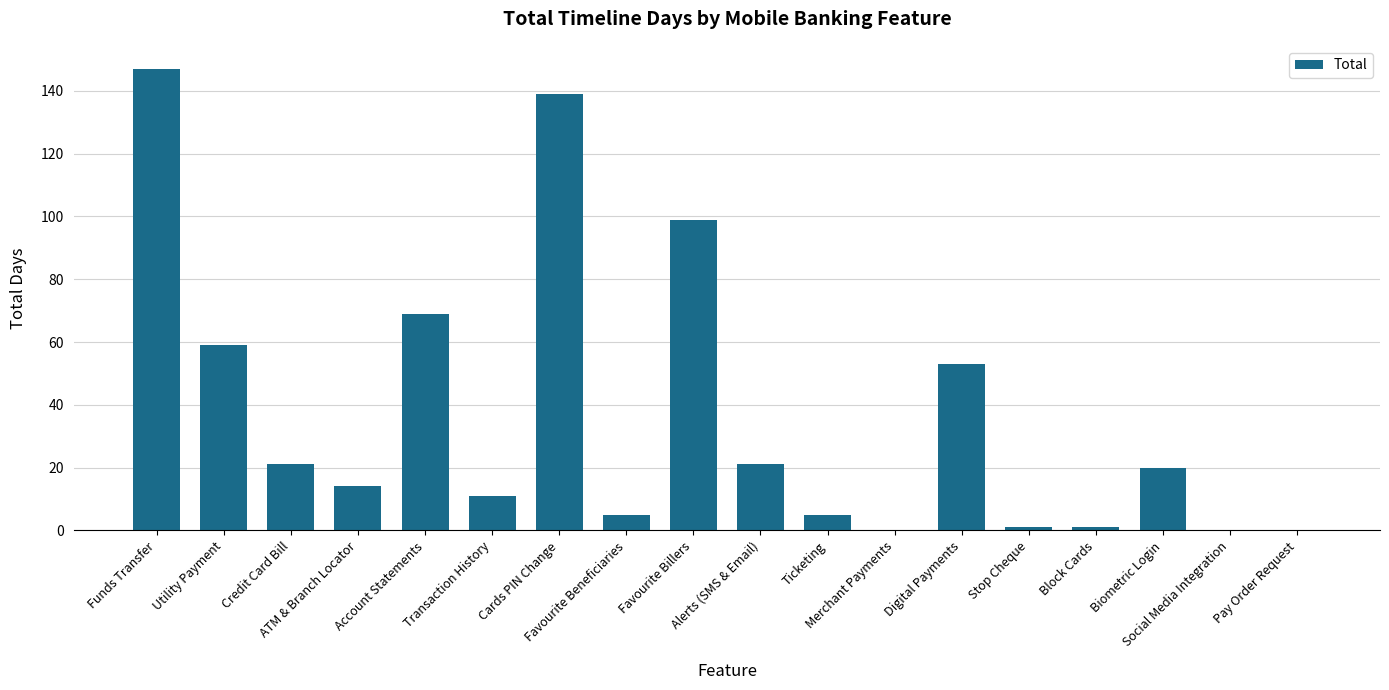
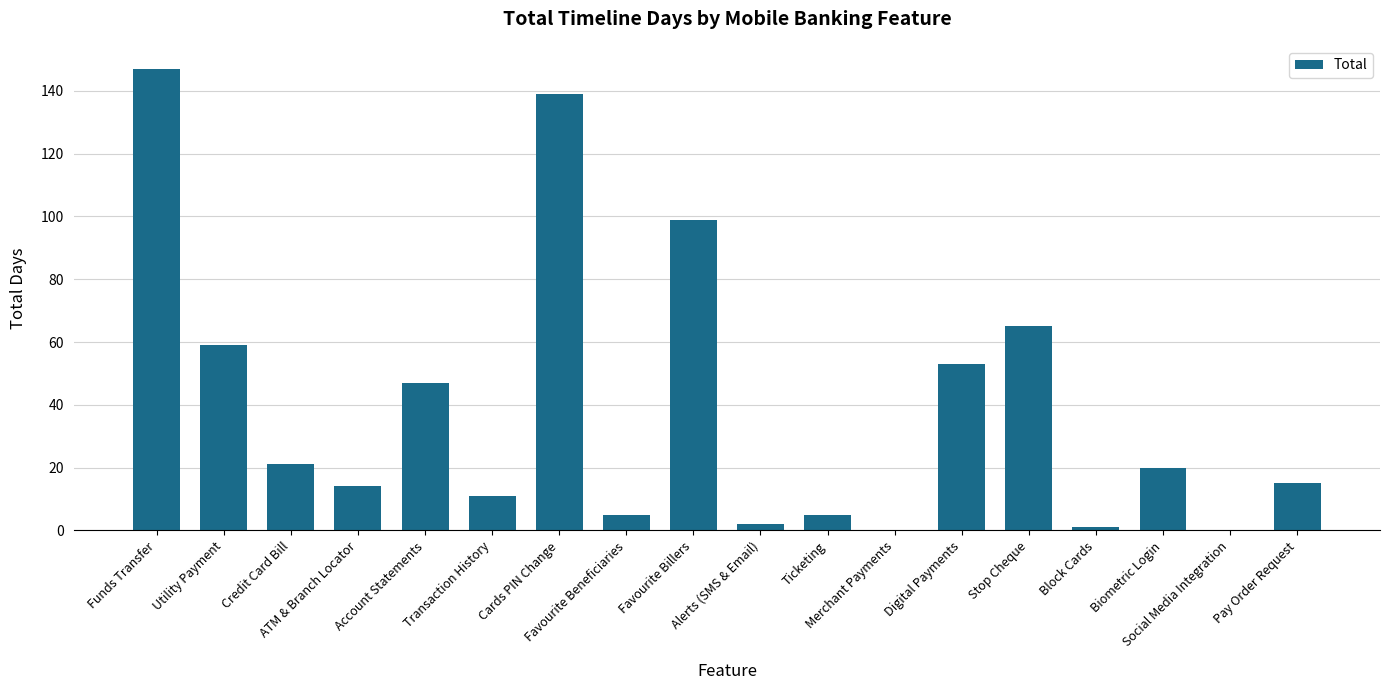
  {
    "Funds Transfer": 147,
    "Utility Payment": 59,
    "Credit Card Bill": 21,
    "ATM & Branch Locator": 14,
-   "Account Statements": 69,
+   "Account Statements": 47,
    "Transaction History": 11,
    "Cards PIN Change": 139,
    "Favourite Beneficiaries": 5,
    "Favourite Billers": 99,
-   "Alerts (SMS & Email)": 21,
+   "Alerts (SMS & Email)": 2,
    "Ticketing": 5,
    "Merchant Payments": 0,
    "Digital Payments": 53,
-   "Stop Cheque": 1,
+   "Stop Cheque": 65,
    "Block Cards": 1,
    "Biometric Login": 20,
    "Social Media Integration": 0,
-   "Pay Order Request": 0
+   "Pay Order Request": 15
  }
